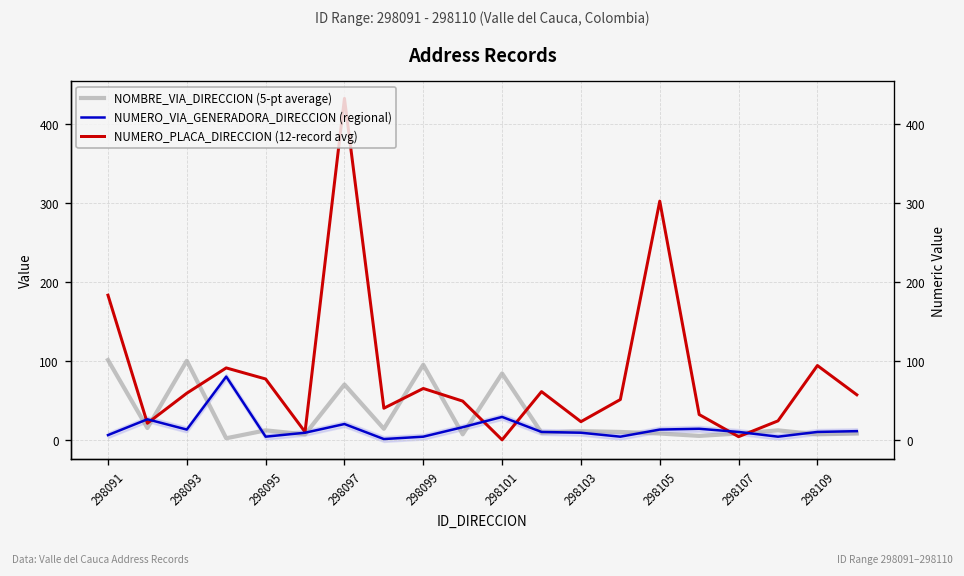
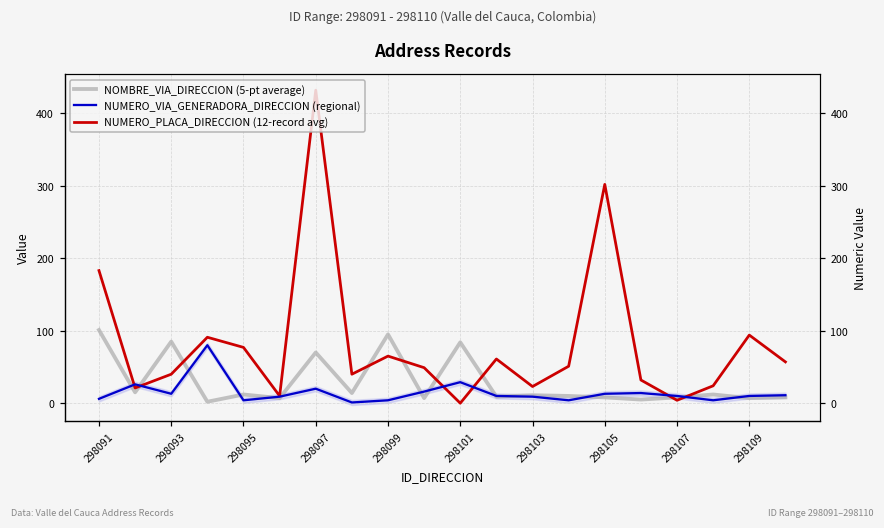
  {
    "NOMBRE_VIA_DIRECCION (5-pt average)": {
      "298091": 100,
-     "298093": 100,
+     "298093": 90,
      "298095": 10,
      "298097": 70,
      "298099": 100,
      "298101": 80,
      "298105": 10
    },
    "NUMERO_PLACA_DIRECCION (12-record avg)": {
      "298091": 180,
-     "298093": 60,
+     "298093": 40,
      "298095": 80,
      "298099": 70,
      "298101": 0,
      "298103": 20,
      "298105": 300,
      "298107": 0,
      "298109": 90
    }
  }
